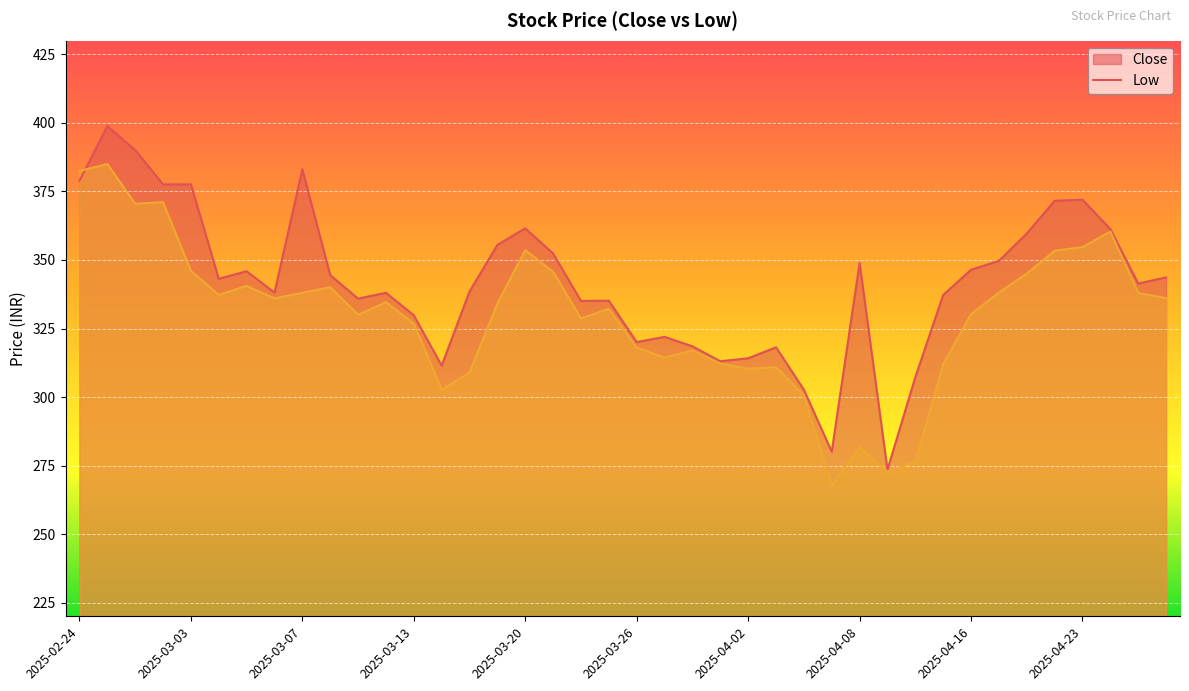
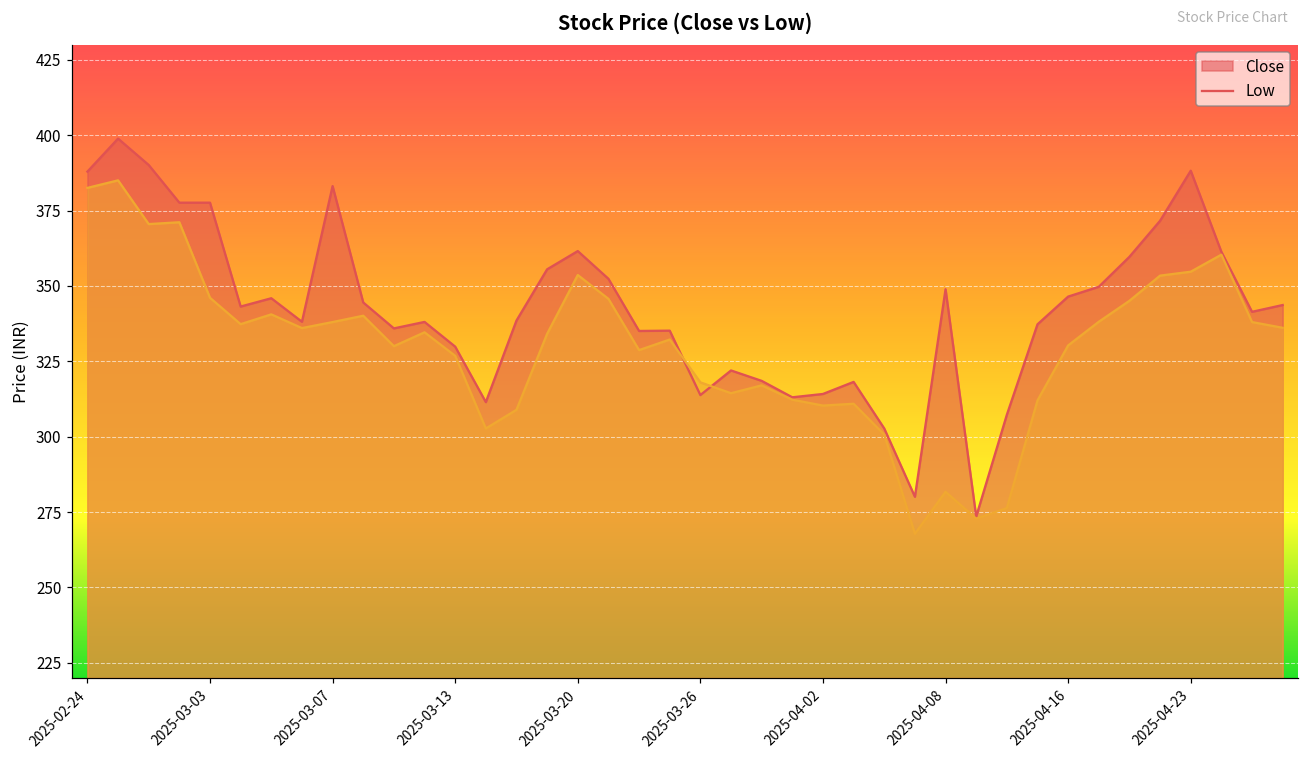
  {
    "Close": {
-     "2025-02-24": 379,
+     "2025-02-24": 388,
      "2025-03-03": 378,
      "2025-03-07": 383,
      "2025-03-13": 330,
      "2025-03-20": 362,
-     "2025-03-26": 320,
+     "2025-03-26": 314,
      "2025-04-02": 314,
      "2025-04-08": 349,
      "2025-04-16": 346,
-     "2025-04-23": 372
+     "2025-04-23": 388
    }
  }
